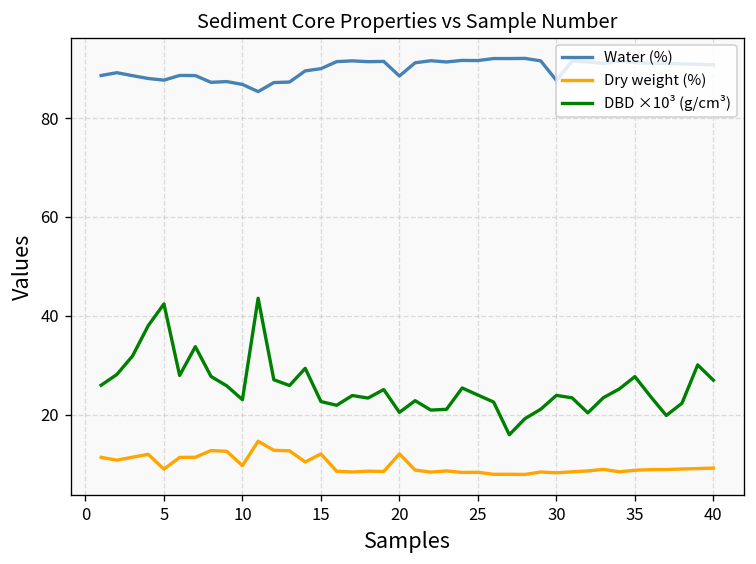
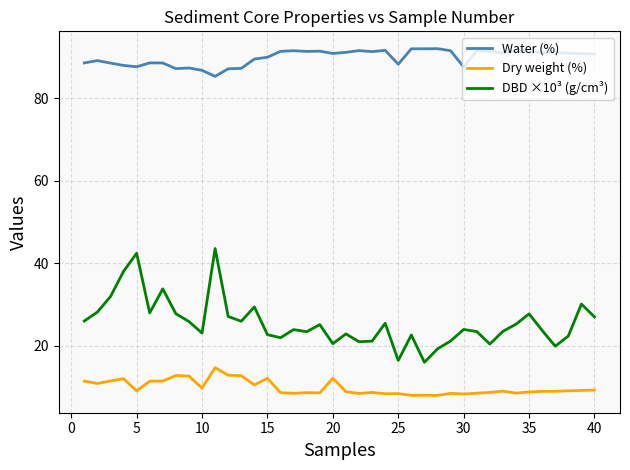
  {
    "Water (%)": {
      "5": 88,
      "10": 87,
      "15": 90,
-     "20": 89,
-     "25": 92
+     "20": 91,
+     "25": 88
    },
    "Dry weight (%)": {
      "5": 9,
      "10": 10,
      "15": 12,
      "20": 12,
      "25": 8,
      "30": 8,
      "35": 9,
      "40": 9
    },
    "DBD ×10³ (g/cm³)": {
      "5": 42,
      "10": 23,
      "15": 23,
      "20": 20,
-     "25": 24,
+     "25": 16,
      "30": 24,
      "35": 28,
      "40": 27
    }
  }
